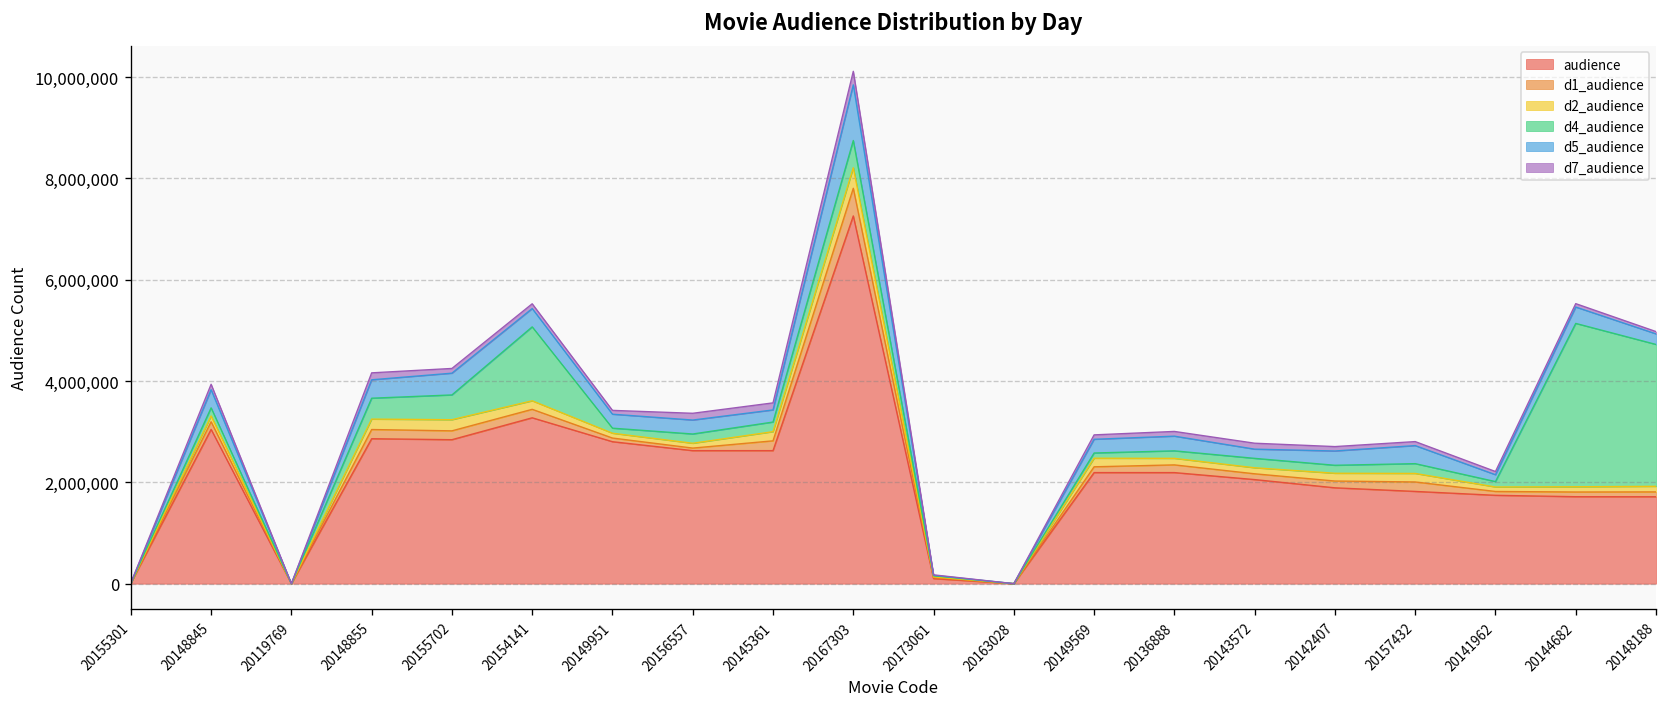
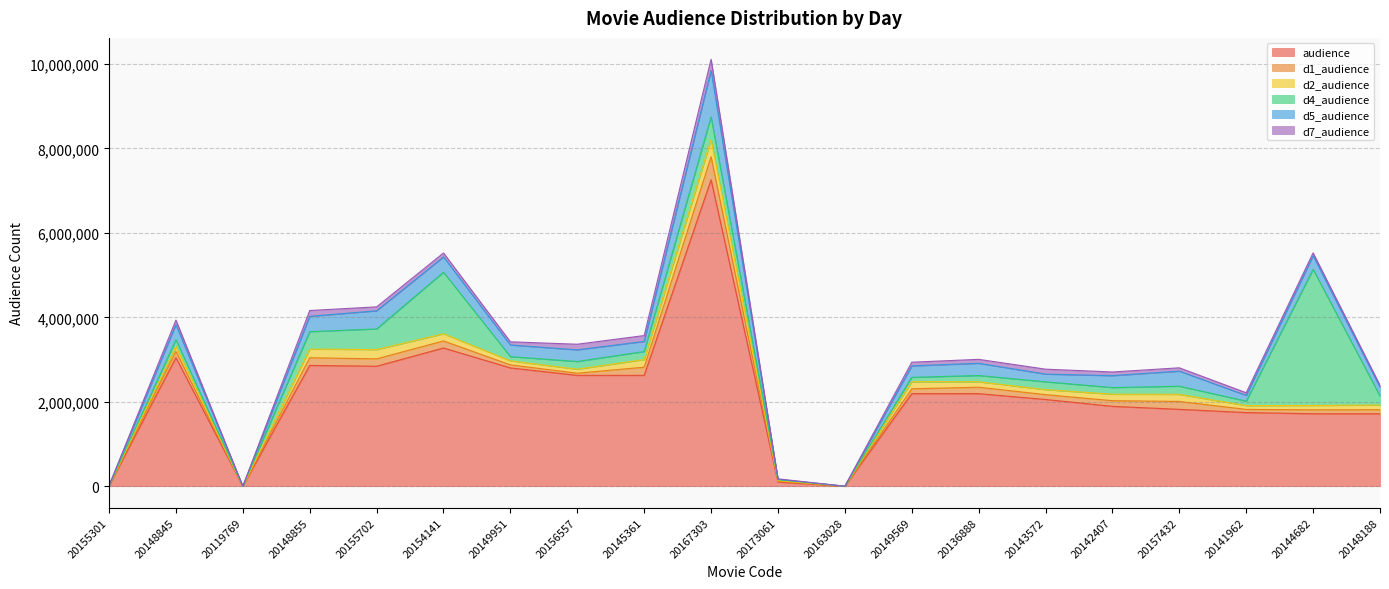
  {
    "d2_audience": {
      "20148845": "100,000",
      "20148855": "200,000",
      "20155702": "200,000",
      "20154141": "200,000",
      "20149951": "100,000",
      "20156557": "100,000",
      "20145361": "200,000",
      "20167303": "400,000",
      "20149569": "200,000",
      "20136888": "100,000",
      "20143572": "100,000",
      "20142407": "200,000",
      "20157432": "200,000",
      "20141962": "100,000",
      "20144682": "100,000",
      "20148188": "100,000"
    },
    "d4_audience": {
      "20148845": "200,000",
      "20148855": "400,000",
      "20155702": "500,000",
      "20154141": "1,500,000",
      "20149951": "100,000",
      "20156557": "200,000",
      "20145361": "200,000",
      "20167303": "500,000",
      "20149569": "100,000",
      "20136888": "100,000",
      "20143572": "200,000",
      "20142407": "200,000",
      "20157432": "200,000",
      "20141962": "100,000",
      "20144682": "3,200,000",
-     "20148188": "2,800,000"
+     "20148188": "200,000"
    },
    "d5_audience": {
      "20148845": "400,000",
      "20148855": "400,000",
      "20155702": "400,000",
      "20154141": "400,000",
      "20149951": "300,000",
      "20156557": "300,000",
      "20145361": "200,000",
      "20167303": "1,100,000",
      "20149569": "300,000",
      "20136888": "300,000",
      "20143572": "200,000",
      "20142407": "300,000",
      "20157432": "400,000",
      "20141962": "100,000",
      "20144682": "300,000"
    },
    "d7_audience": {
      "20148845": "100,000",
      "20148855": "100,000",
      "20155702": "100,000",
      "20154141": "100,000",
      "20149951": "100,000",
      "20156557": "100,000",
      "20145361": "100,000",
      "20167303": "300,000",
      "20149569": "100,000",
      "20136888": "100,000",
      "20143572": "100,000",
      "20142407": "100,000",
      "20157432": "100,000",
      "20141962": "100,000",
      "20144682": "100,000"
    }
  }
